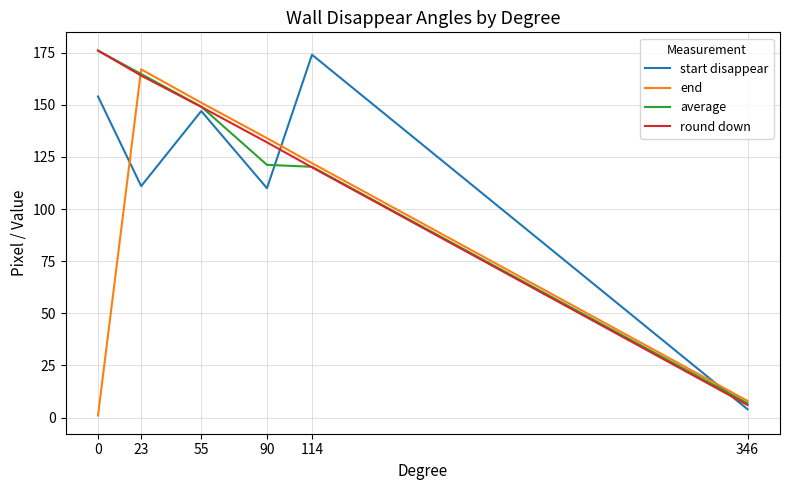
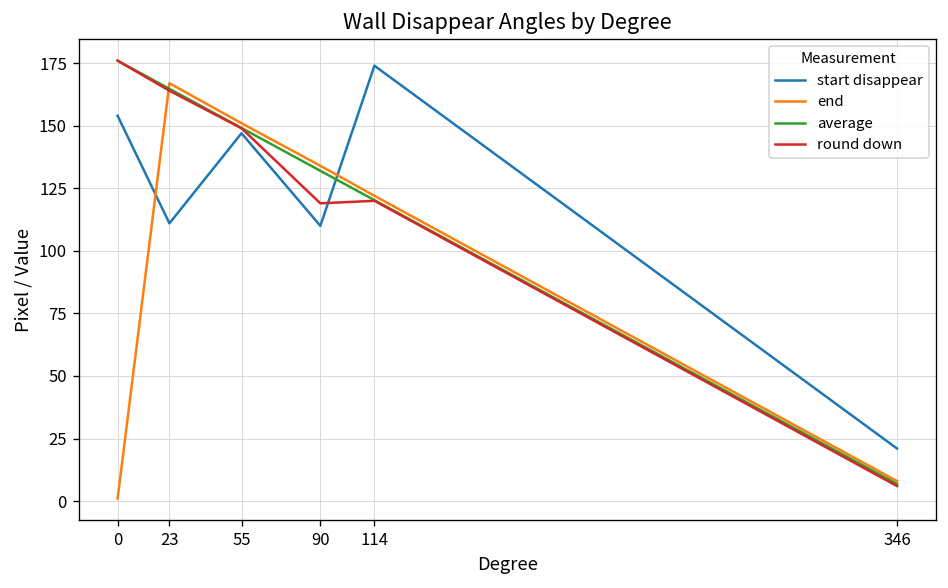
  {
    "start disappear": {
      "0": 154,
      "23": 111,
      "55": 147,
      "90": 110,
      "114": 174,
-     "346": 4
+     "346": 21
    },
    "end": {
      "0": 1,
      "23": 167,
      "55": 151,
      "90": 134,
      "114": 122
    },
    "average": {
-     "90": 121
+     "90": 132
    },
    "round down": {
-     "90": 132
+     "90": 119
    }
  }
